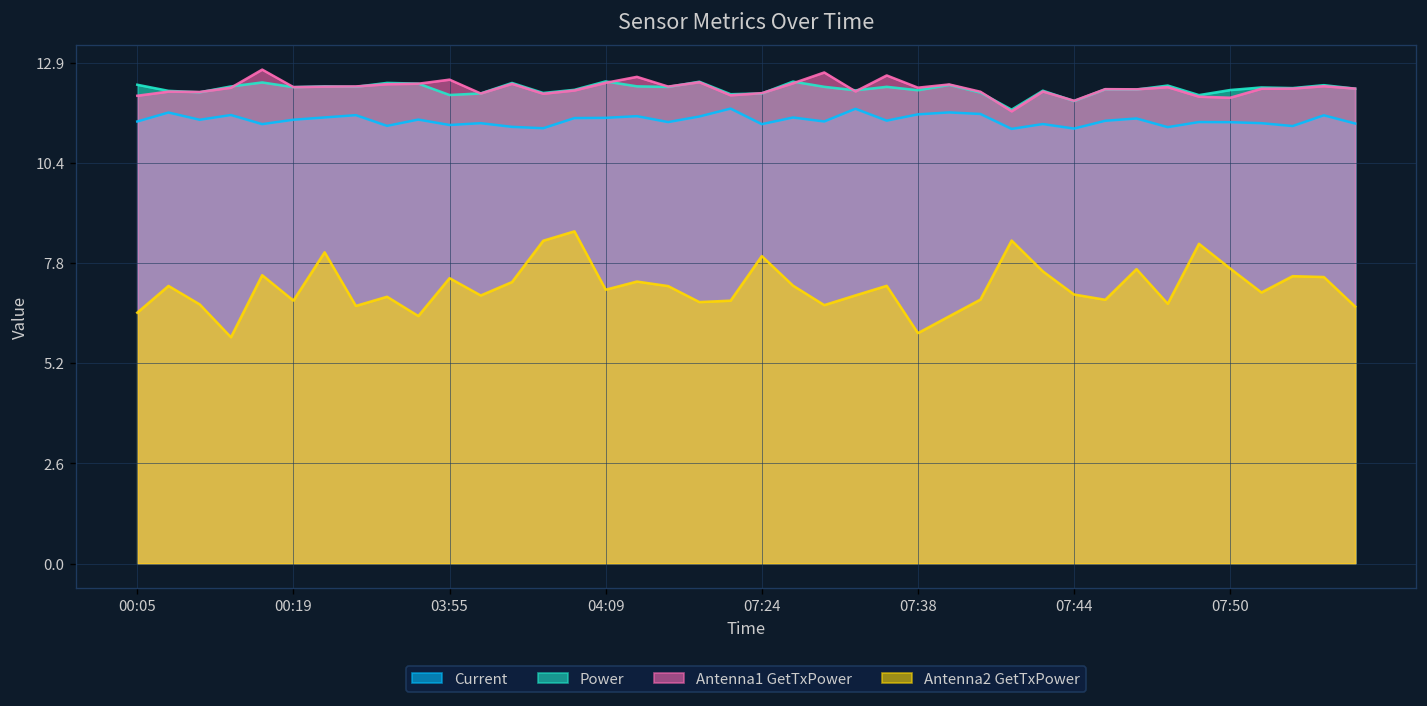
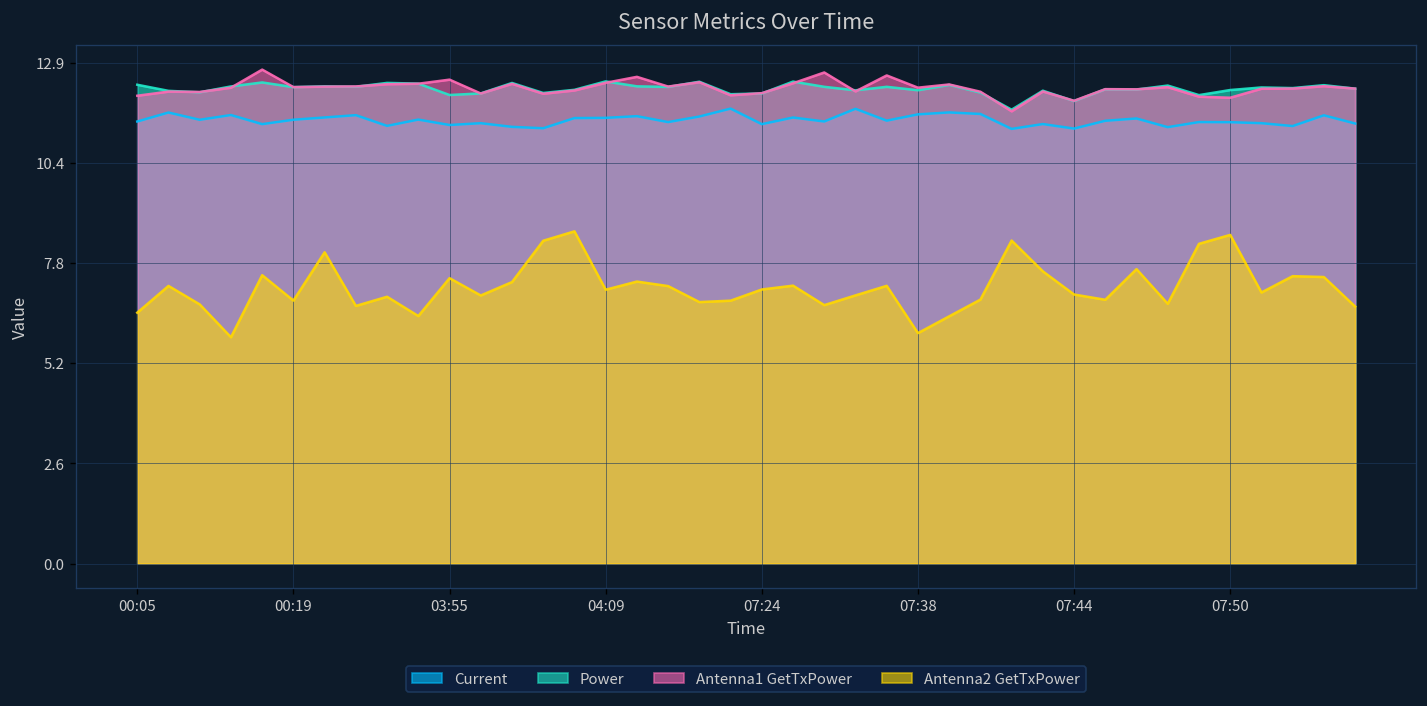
  {
    "Current": {
      "00:05": 11.4,
      "00:19": 11.5,
      "03:55": 11.3,
      "04:09": 11.5,
      "07:24": 11.4,
      "07:38": 11.6,
      "07:44": 11.3,
      "07:50": 11.4
    },
    "Power": {
      "00:05": 12.4,
      "03:55": 12.1,
      "07:50": 12.3
    },
    "Antenna1 GetTxPower": {
      "00:05": 12.1,
      "03:55": 12.5,
      "07:50": 12.1
    },
    "Antenna2 GetTxPower": {
      "00:05": 6.5,
      "00:19": 6.8,
      "03:55": 7.4,
      "04:09": 7.1,
-     "07:24": 8.0,
+     "07:24": 7.1,
      "07:38": 6.0,
      "07:44": 7.0,
-     "07:50": 7.6
+     "07:50": 8.5
    }
  }
